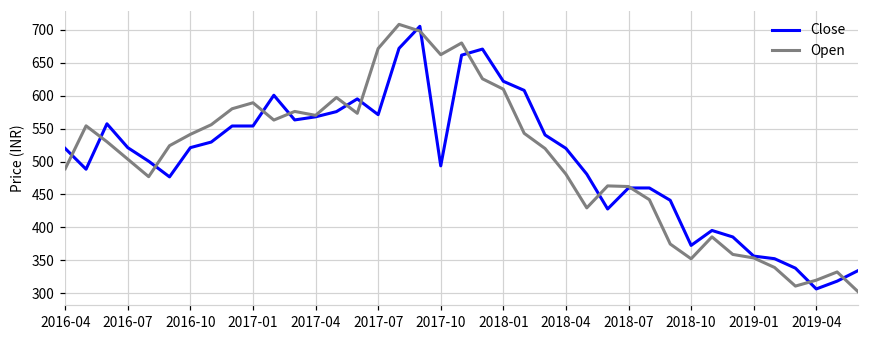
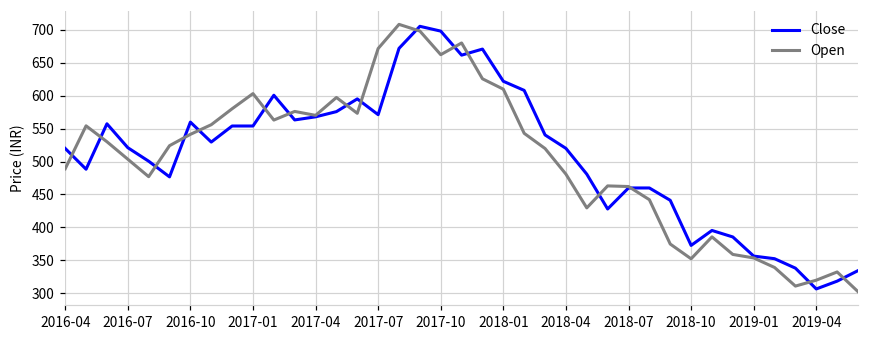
  {
    "Close": {
      "2016-04": 520,
      "2016-07": 520,
-     "2016-10": 520,
+     "2016-10": 560,
      "2017-01": 550,
      "2017-07": 570,
-     "2017-10": 490,
+     "2017-10": 700,
      "2018-01": 620,
      "2018-04": 520,
      "2018-10": 370,
      "2019-04": 310
    },
    "Open": {
      "2016-04": 490,
      "2016-07": 500,
      "2016-10": 540,
-     "2017-01": 590,
+     "2017-01": 600,
      "2017-07": 670,
      "2017-10": 660,
      "2018-01": 610,
      "2018-04": 480,
      "2018-10": 350,
      "2019-04": 320
    }
  }
